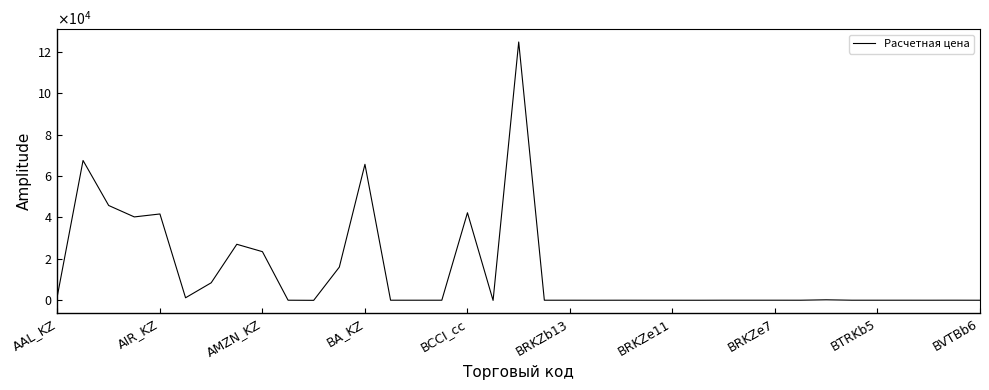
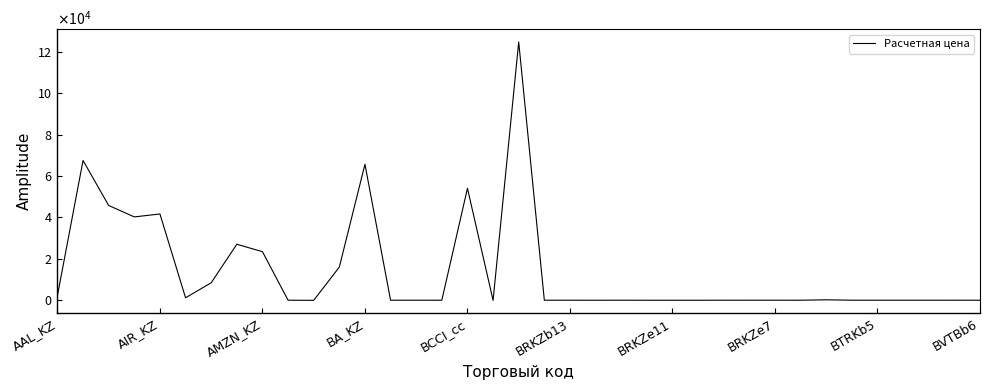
  {
    "AAL_KZ": 2000,
    "AIR_KZ": 42000,
    "AMZN_KZ": 23000,
    "BA_KZ": 66000,
-   "BCCI_cc": 42000,
+   "BCCI_cc": 54000,
    "BRKZb13": 0,
    "BRKZe11": 0,
    "BRKZe7": 0,
    "BTRKb5": 0,
    "BVTBb6": 0
  }
